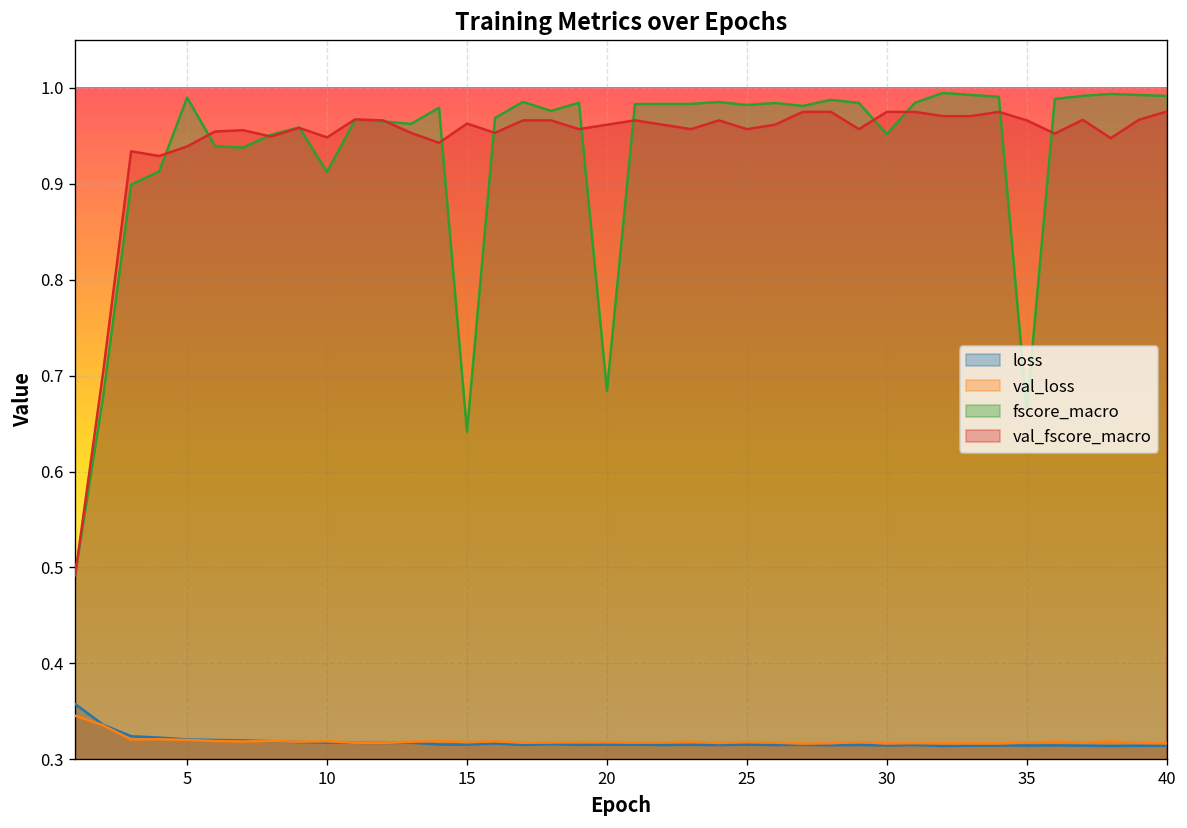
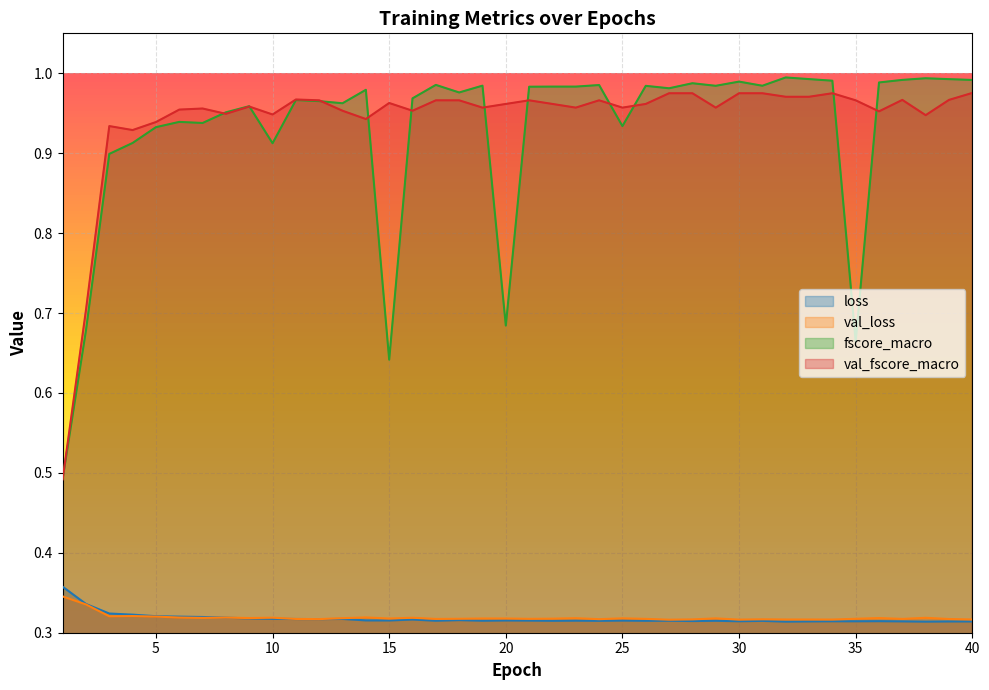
  {
    "fscore_macro": {
-     "5": 0.99,
+     "5": 0.93,
      "10": 0.91,
      "15": 0.64,
      "20": 0.68,
-     "25": 0.98,
-     "30": 0.95,
+     "25": 0.93,
+     "30": 0.99,
      "40": 0.99
    }
  }
